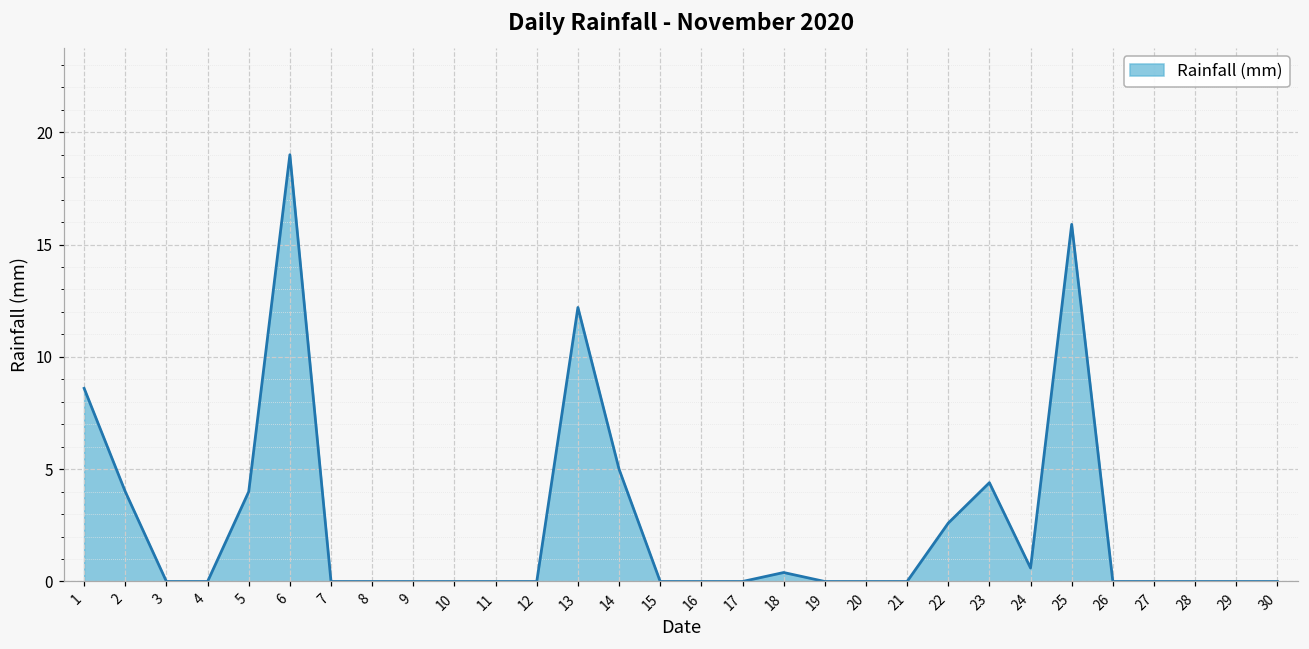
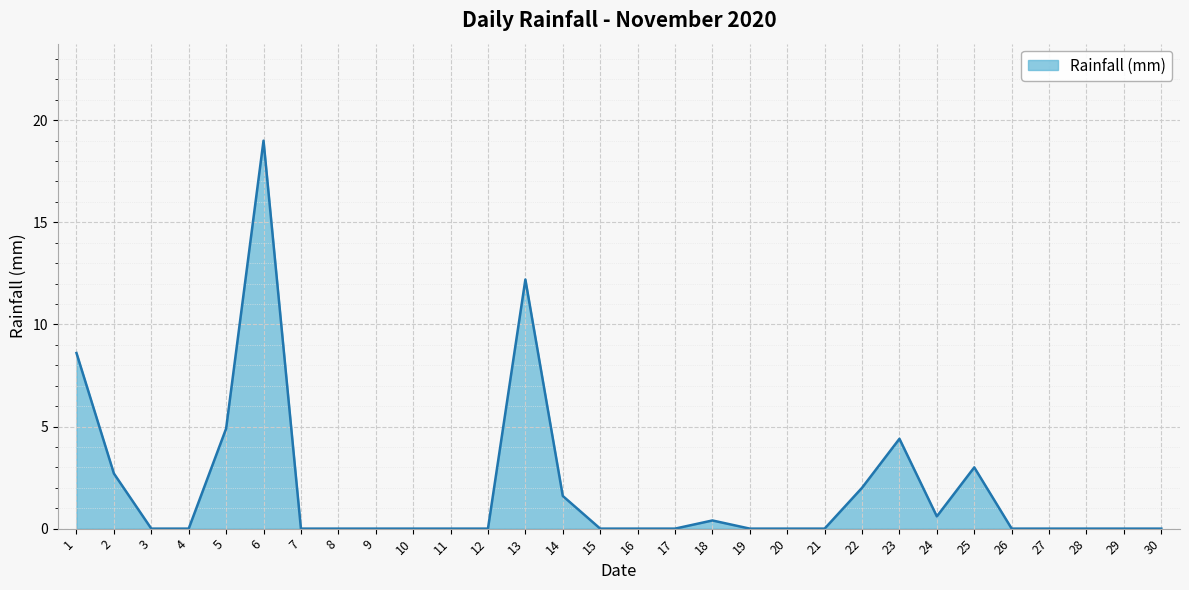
  {
    "1": 8.6,
-   "2": 4.0,
+   "2": 2.7,
    "3": 0.0,
    "4": 0.0,
-   "5": 4.0,
+   "5": 4.9,
    "6": 19.0,
    "7": 0.0,
    "8": 0.0,
    "9": 0.0,
    "10": 0.0,
    "11": 0.0,
    "12": 0.0,
    "13": 12.2,
-   "14": 5.0,
+   "14": 1.6,
    "15": 0.0,
    "16": 0.0,
    "17": 0.0,
    "18": 0.4,
    "19": 0.0,
    "20": 0.0,
    "21": 0.0,
-   "22": 2.6,
+   "22": 2.0,
    "23": 4.4,
    "24": 0.6,
-   "25": 15.9,
+   "25": 3.0,
    "26": 0.0,
    "27": 0.0,
    "28": 0.0,
    "29": 0.0,
    "30": 0.0
  }
